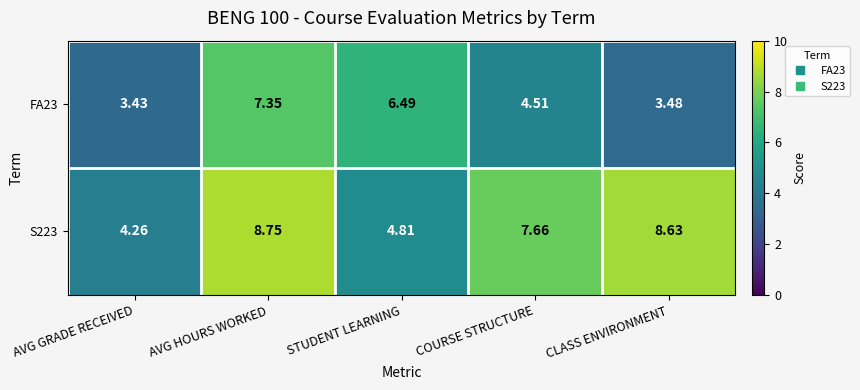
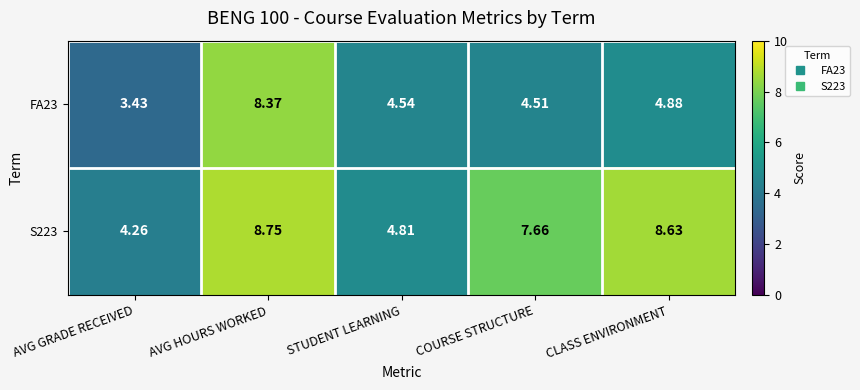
  {
    "FA23": {
      "AVG GRADE RECEIVED": 3.43,
-     "AVG HOURS WORKED": 7.35,
-     "STUDENT LEARNING": 6.49,
+     "AVG HOURS WORKED": 8.37,
+     "STUDENT LEARNING": 4.54,
      "COURSE STRUCTURE": 4.51,
-     "CLASS ENVIRONMENT": 3.48
+     "CLASS ENVIRONMENT": 4.88
    },
    "S223": {
      "AVG GRADE RECEIVED": 4.26,
      "AVG HOURS WORKED": 8.75,
      "STUDENT LEARNING": 4.81,
      "COURSE STRUCTURE": 7.66,
      "CLASS ENVIRONMENT": 8.63
    }
  }
